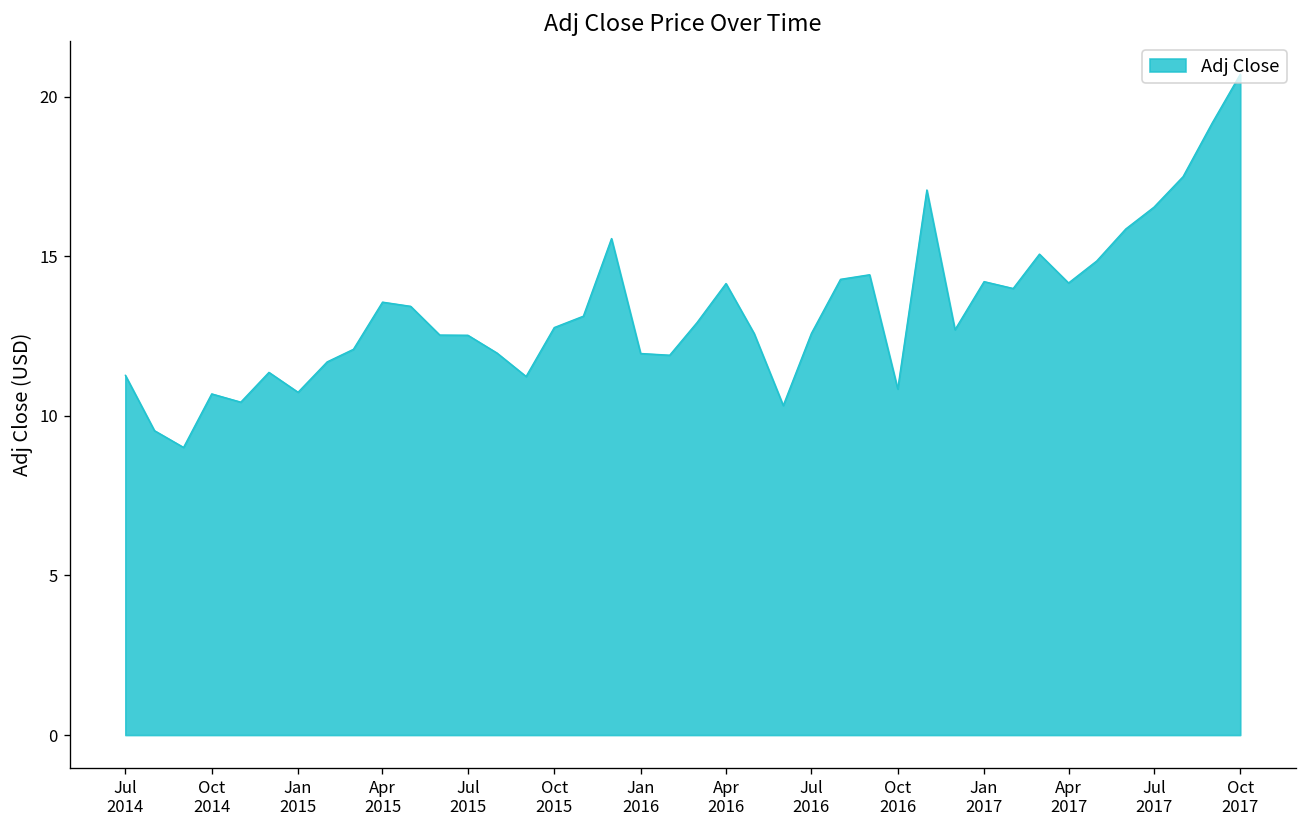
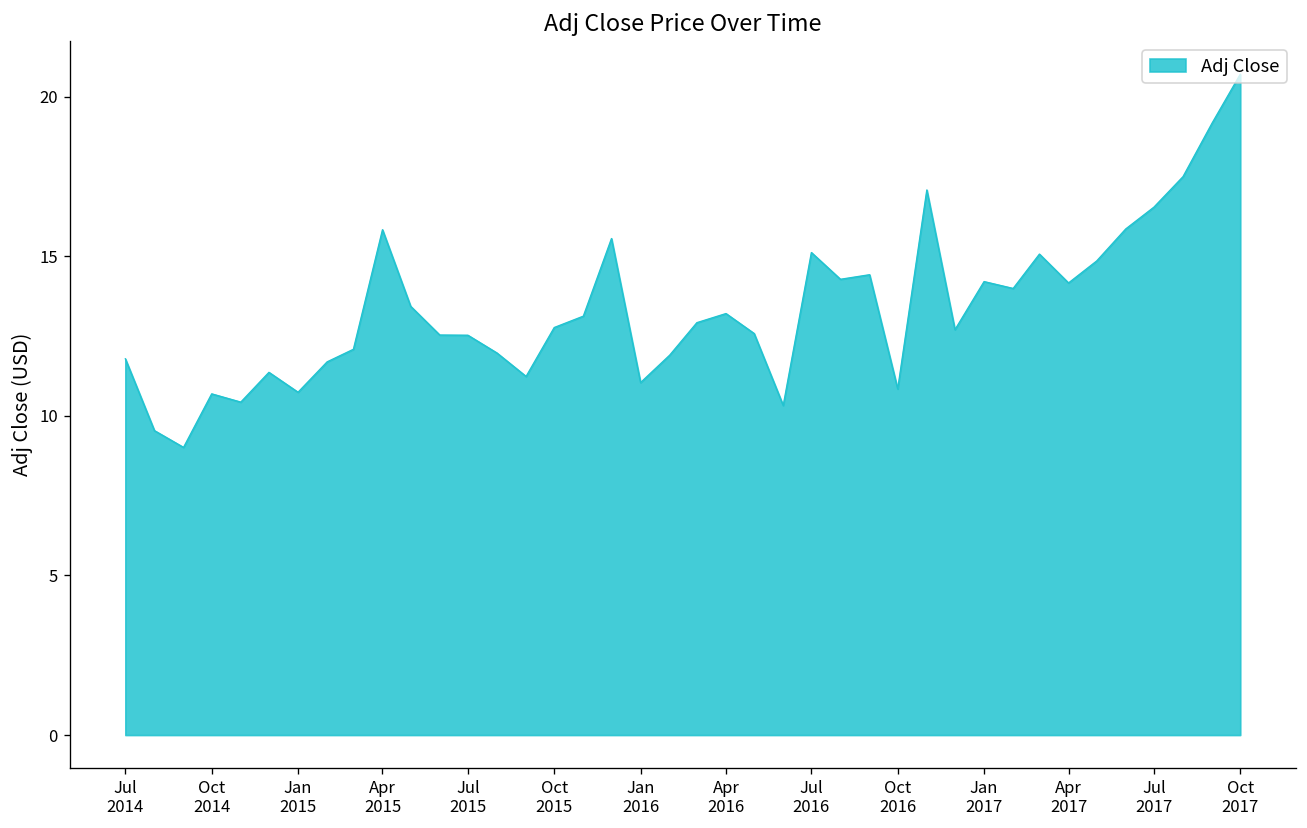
  {
-   "Jul 2014": 11.3,
+   "Jul 2014": 11.8,
    "Oct 2014": 10.7,
    "Jan 2015": 10.7,
-   "Apr 2015": 13.6,
+   "Apr 2015": 15.8,
    "Jul 2015": 12.5,
    "Oct 2015": 12.8,
-   "Jan 2016": 12.0,
-   "Apr 2016": 14.1,
-   "Jul 2016": 12.6,
+   "Jan 2016": 11.0,
+   "Apr 2016": 13.2,
+   "Jul 2016": 15.1,
    "Oct 2016": 10.8,
    "Jan 2017": 14.2,
    "Apr 2017": 14.2,
    "Jul 2017": 16.5
  }
